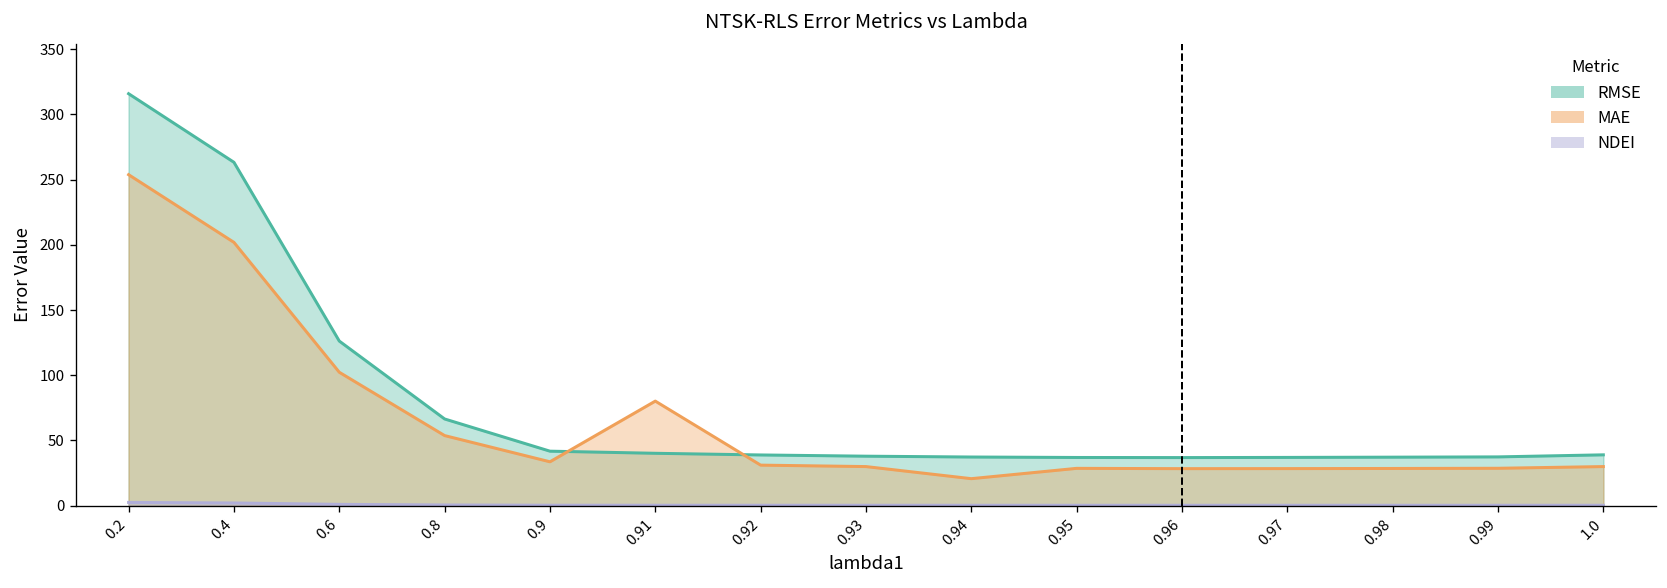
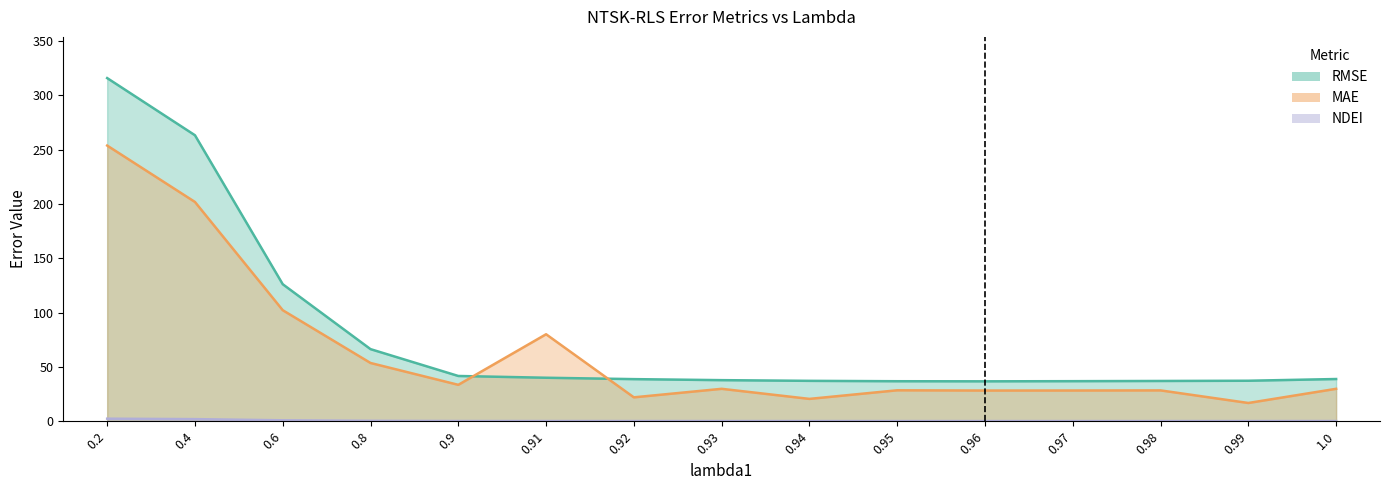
  {
    "MAE": {
      "0.2": 254,
      "0.4": 202,
      "0.6": 102,
      "0.8": 54,
      "0.9": 34,
      "0.91": 80,
-     "0.92": 31,
+     "0.92": 22,
      "0.93": 30,
      "0.94": 21,
      "0.95": 29,
      "0.96": 28,
      "0.97": 28,
      "0.98": 29,
-     "0.99": 29,
+     "0.99": 17,
      "1.0": 30
    }
  }
